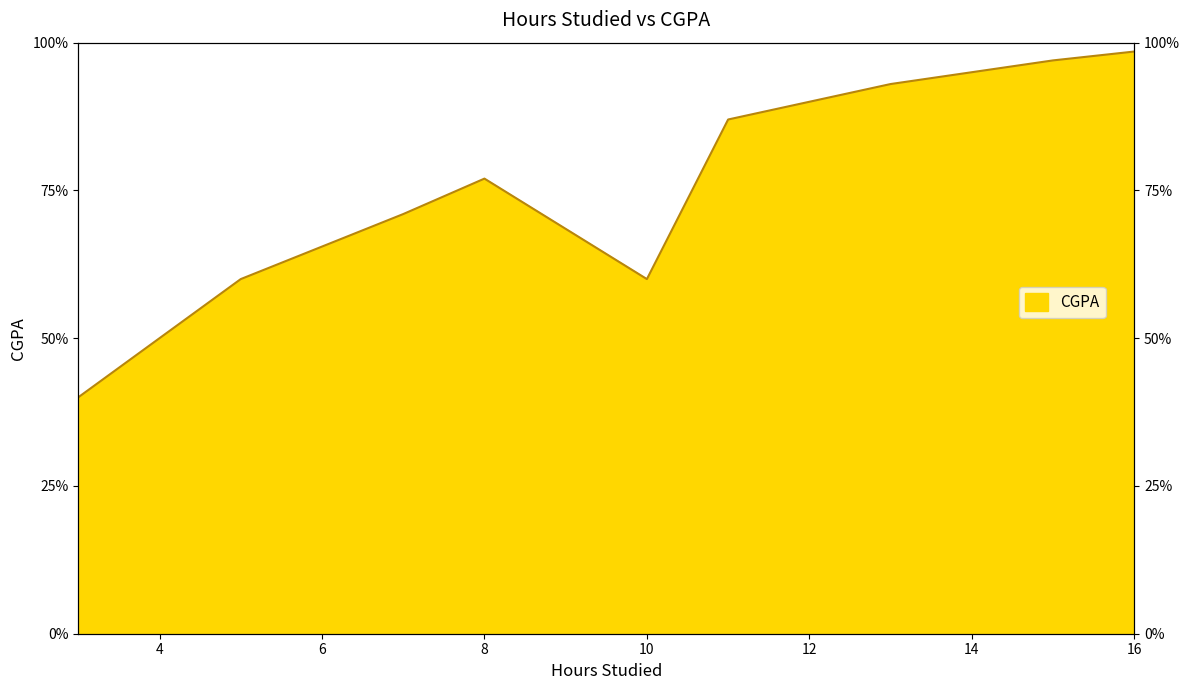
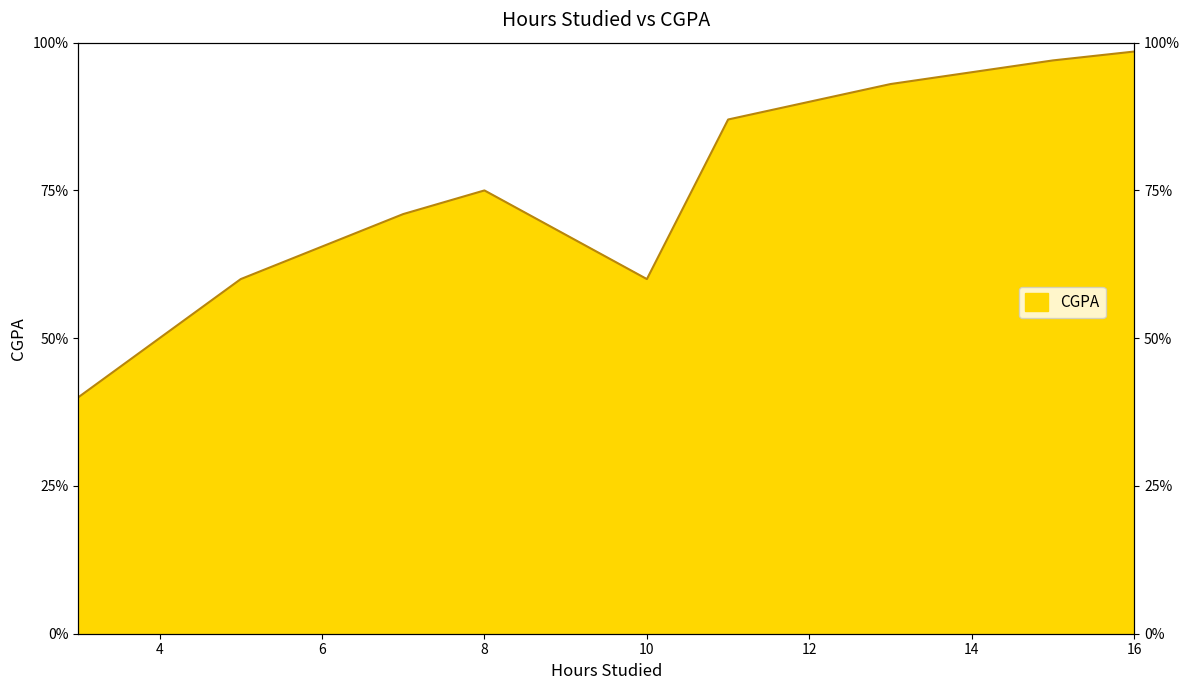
  {
-   "8": "77%",
+   "8": "75%",
    "10": "60%",
    "16": "99%"
  }
